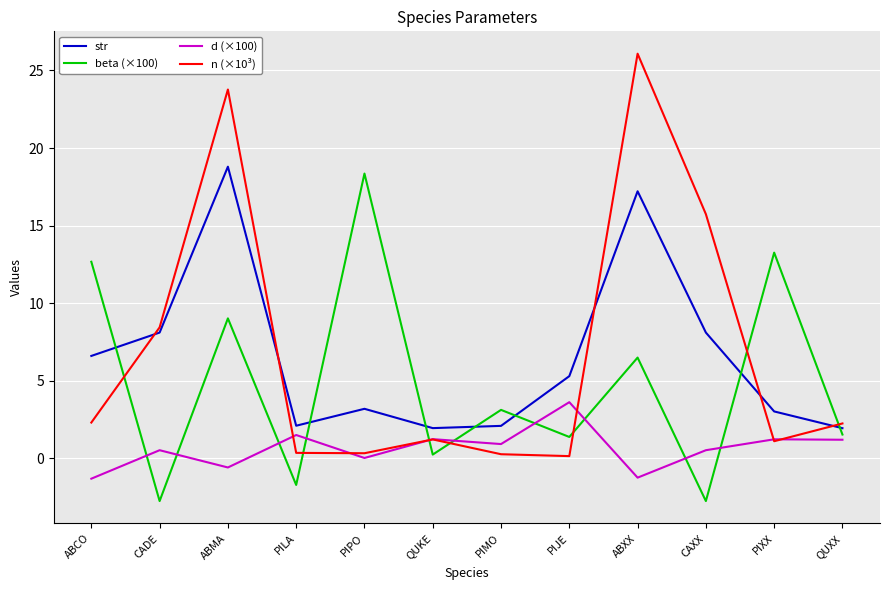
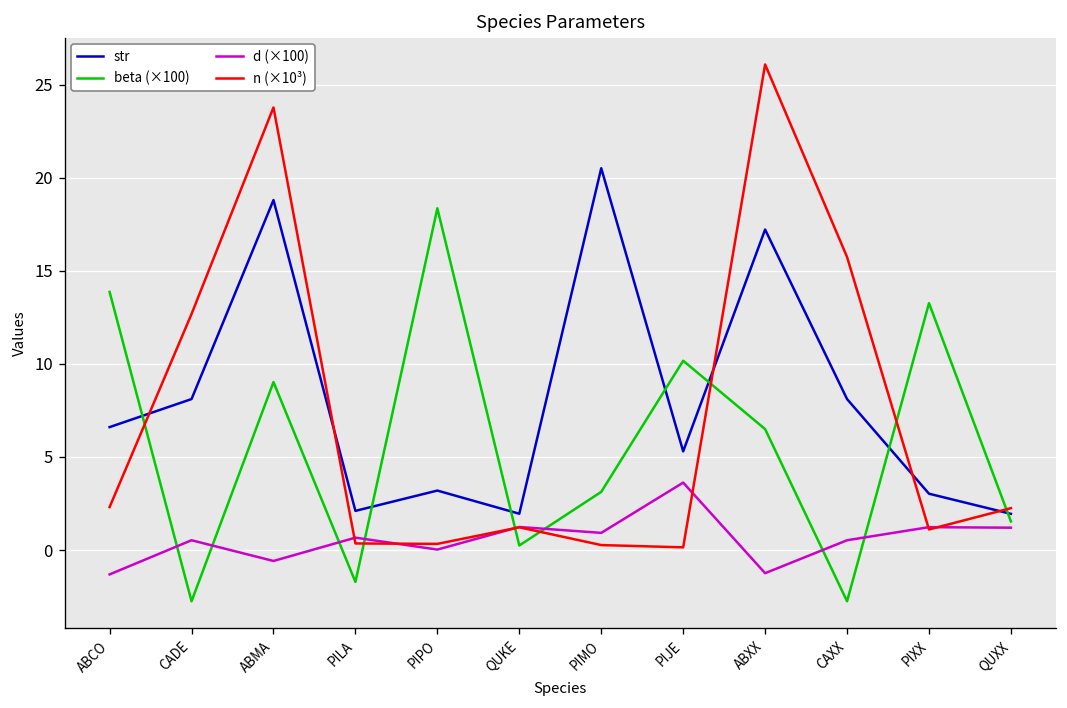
  {
    "str": {
      "ABCO": 6.6,
      "CADE": 8.1,
      "ABMA": 18.8,
      "PILA": 2.1,
      "PIPO": 3.2,
      "QUKE": 2.0,
-     "PIMO": 2.1,
+     "PIMO": 20.5,
      "PIJE": 5.3,
      "ABXX": 17.2,
      "CAXX": 8.1,
      "PIXX": 3.0,
      "QUXX": 1.9
    },
    "beta (×100)": {
-     "ABCO": 12.7,
+     "ABCO": 13.9,
      "CADE": -2.8,
      "ABMA": 9.0,
      "PILA": -1.7,
      "PIPO": 18.4,
      "QUKE": 0.2,
      "PIMO": 3.1,
-     "PIJE": 1.4,
+     "PIJE": 10.2,
      "ABXX": 6.5,
      "CAXX": -2.8,
      "PIXX": 13.3,
      "QUXX": 1.5
    },
    "d (×100)": {
      "ABCO": -1.3,
      "CADE": 0.5,
      "ABMA": -0.6,
-     "PILA": 1.5,
+     "PILA": 0.7,
      "PIPO": 0.0,
      "PIMO": 0.9,
      "PIJE": 3.6,
      "ABXX": -1.2,
      "CAXX": 0.5,
      "QUXX": 1.2
    },
    "n (×10³)": {
      "ABCO": 2.3,
-     "CADE": 8.4,
+     "CADE": 12.7,
      "ABMA": 23.8,
      "PILA": 0.4,
      "PIPO": 0.3,
      "PIMO": 0.3,
      "PIJE": 0.1,
      "ABXX": 26.1,
      "CAXX": 15.7,
      "QUXX": 2.3
    }
  }
